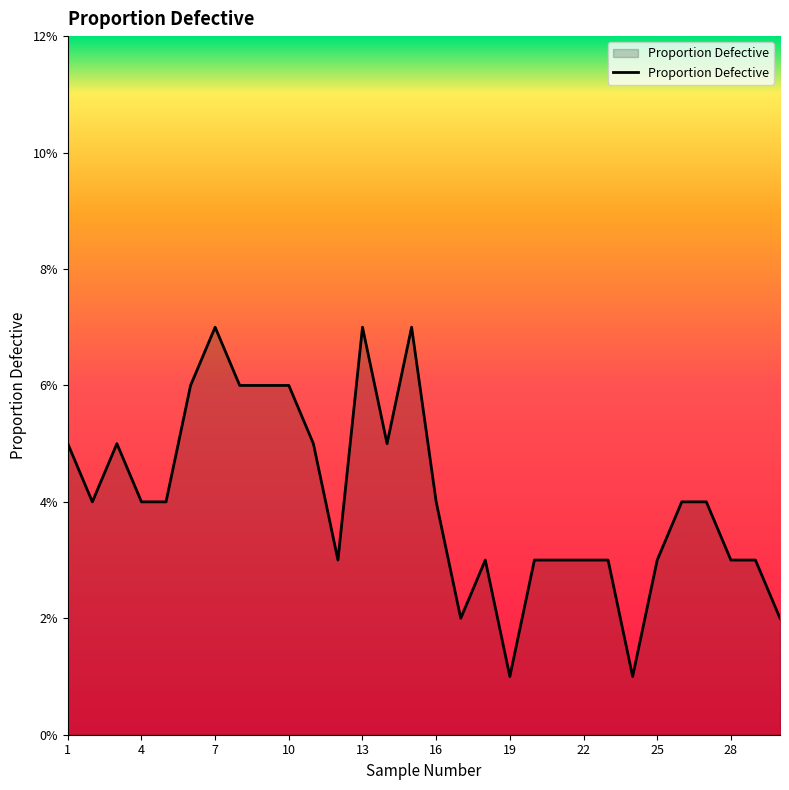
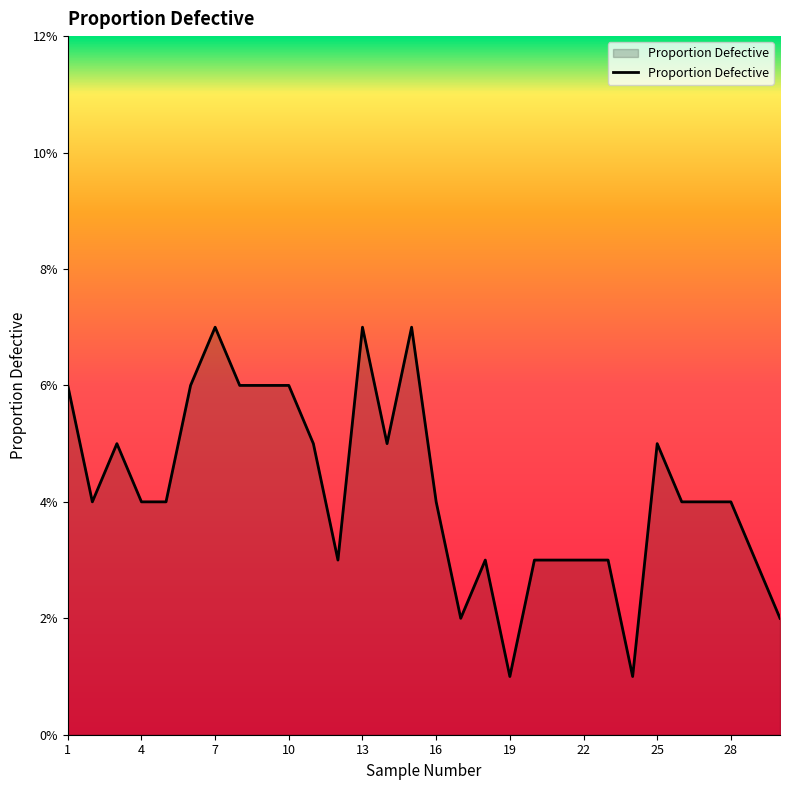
  {
-   "1": "5.0%",
+   "1": "6.0%",
    "4": "4.0%",
    "7": "7.0%",
    "10": "6.0%",
    "13": "7.0%",
    "16": "4.0%",
    "19": "1.0%",
    "22": "3.0%",
-   "25": "3.0%",
-   "28": "3.0%"
+   "25": "5.0%",
+   "28": "4.0%"
  }
